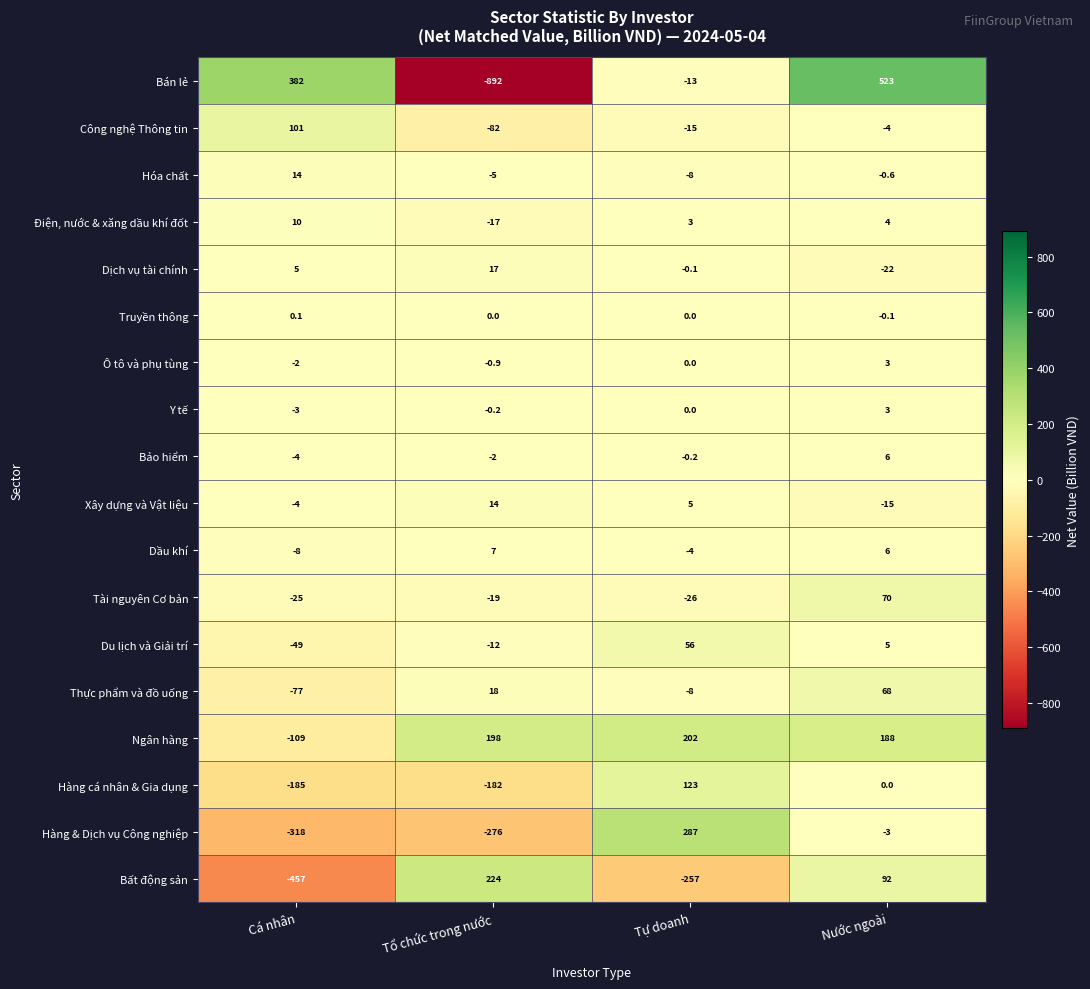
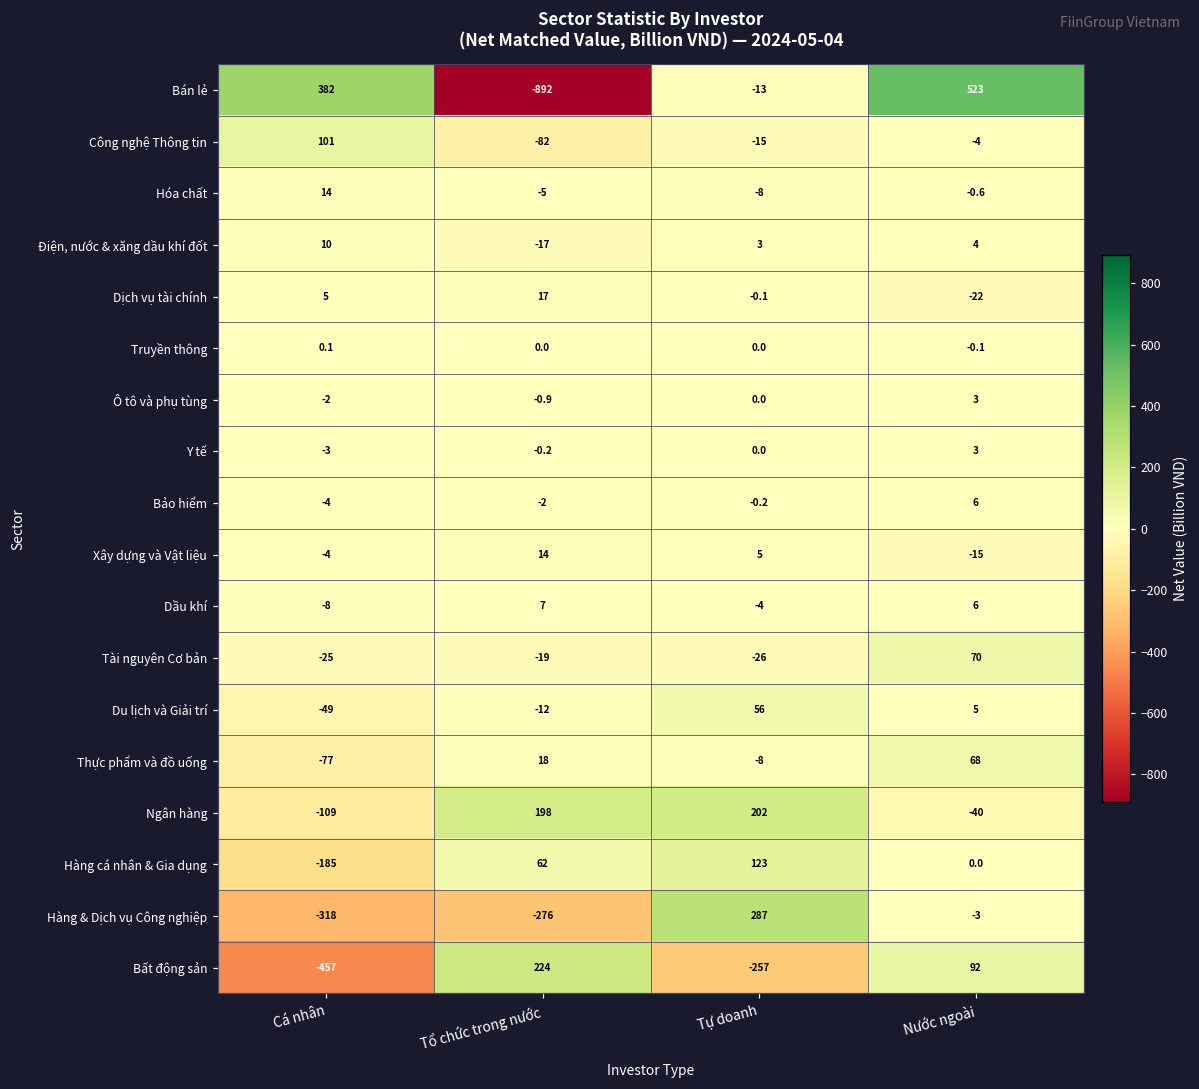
  {
    "Bán lẻ": {
      "Cá nhân": 382,
      "Tổ chức trong nước": -892,
      "Tự doanh": -13,
      "Nước ngoài": 523
    },
    "Công nghệ Thông tin": {
      "Cá nhân": 101,
      "Tổ chức trong nước": -82,
      "Tự doanh": -15,
      "Nước ngoài": -4
    },
    "Hóa chất": {
      "Cá nhân": 14,
      "Tổ chức trong nước": -5,
      "Tự doanh": -8,
      "Nước ngoài": -0.6
    },
    "Điện, nước & xăng dầu khí đốt": {
      "Cá nhân": 10,
      "Tổ chức trong nước": -17,
      "Tự doanh": 3,
      "Nước ngoài": 4
    },
    "Dịch vụ tài chính": {
      "Cá nhân": 5,
      "Tổ chức trong nước": 17,
      "Tự doanh": -0.1,
      "Nước ngoài": -22
    },
    "Truyền thông": {
      "Cá nhân": 0.1,
      "Tổ chức trong nước": 0.0,
      "Tự doanh": 0.0,
      "Nước ngoài": -0.1
    },
    "Ô tô và phụ tùng": {
      "Cá nhân": -2,
      "Tổ chức trong nước": -0.9,
      "Tự doanh": 0.0,
      "Nước ngoài": 3
    },
    "Y tế": {
      "Cá nhân": -3,
      "Tổ chức trong nước": -0.2,
      "Tự doanh": 0.0,
      "Nước ngoài": 3
    },
    "Bảo hiểm": {
      "Cá nhân": -4,
      "Tổ chức trong nước": -2,
      "Tự doanh": -0.2,
      "Nước ngoài": 6
    },
    "Xây dựng và Vật liệu": {
      "Cá nhân": -4,
      "Tổ chức trong nước": 14,
      "Tự doanh": 5,
      "Nước ngoài": -15
    },
    "Dầu khí": {
      "Cá nhân": -8,
      "Tổ chức trong nước": 7,
      "Tự doanh": -4,
      "Nước ngoài": 6
    },
    "Tài nguyên Cơ bản": {
      "Cá nhân": -25,
      "Tổ chức trong nước": -19,
      "Tự doanh": -26,
      "Nước ngoài": 70
    },
    "Du lịch và Giải trí": {
      "Cá nhân": -49,
      "Tổ chức trong nước": -12,
      "Tự doanh": 56,
      "Nước ngoài": 5
    },
    "Thực phẩm và đồ uống": {
      "Cá nhân": -77,
      "Tổ chức trong nước": 18,
      "Tự doanh": -8,
      "Nước ngoài": 68
    },
    "Ngân hàng": {
      "Cá nhân": -109,
      "Tổ chức trong nước": 198,
      "Tự doanh": 202,
-     "Nước ngoài": 188
+     "Nước ngoài": -40
    },
    "Hàng cá nhân & Gia dụng": {
      "Cá nhân": -185,
-     "Tổ chức trong nước": -182,
+     "Tổ chức trong nước": 62,
      "Tự doanh": 123,
      "Nước ngoài": 0.0
    },
    "Hàng & Dịch vụ Công nghiệp": {
      "Cá nhân": -318,
      "Tổ chức trong nước": -276,
      "Tự doanh": 287,
      "Nước ngoài": -3
    },
    "Bất động sản": {
      "Cá nhân": -457,
      "Tổ chức trong nước": 224,
      "Tự doanh": -257,
      "Nước ngoài": 92
    }
  }
